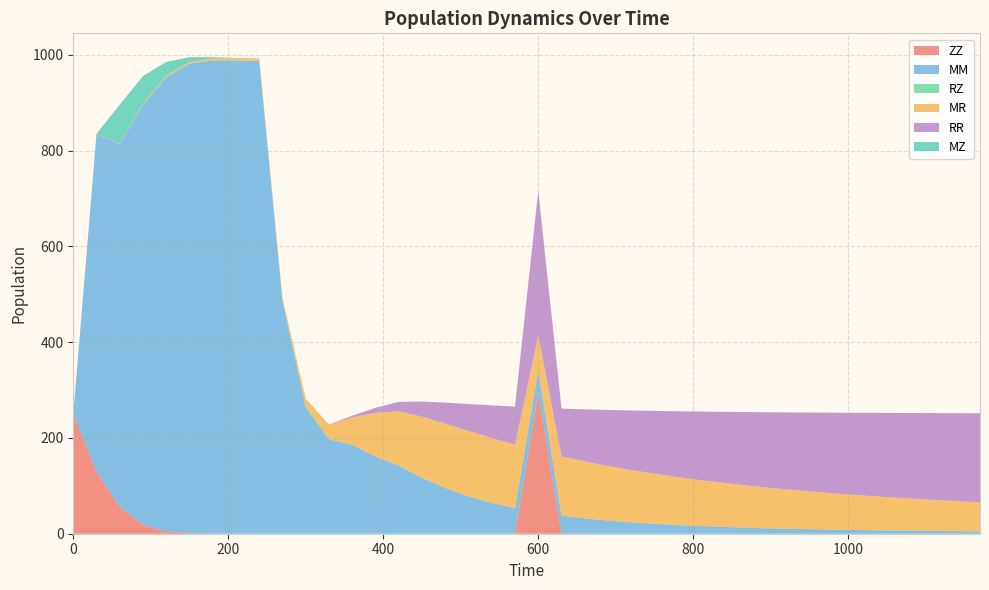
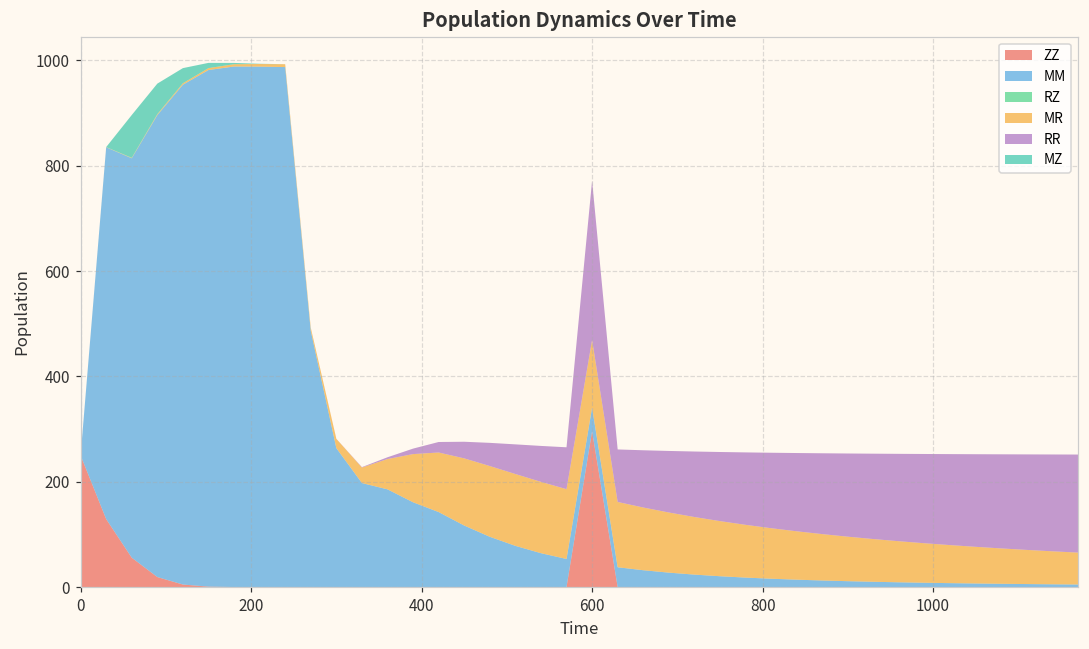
  {
    "ZZ": {
      "600": 300
    },
    "MR": {
-     "600": 70
+     "600": 130
    }
  }
